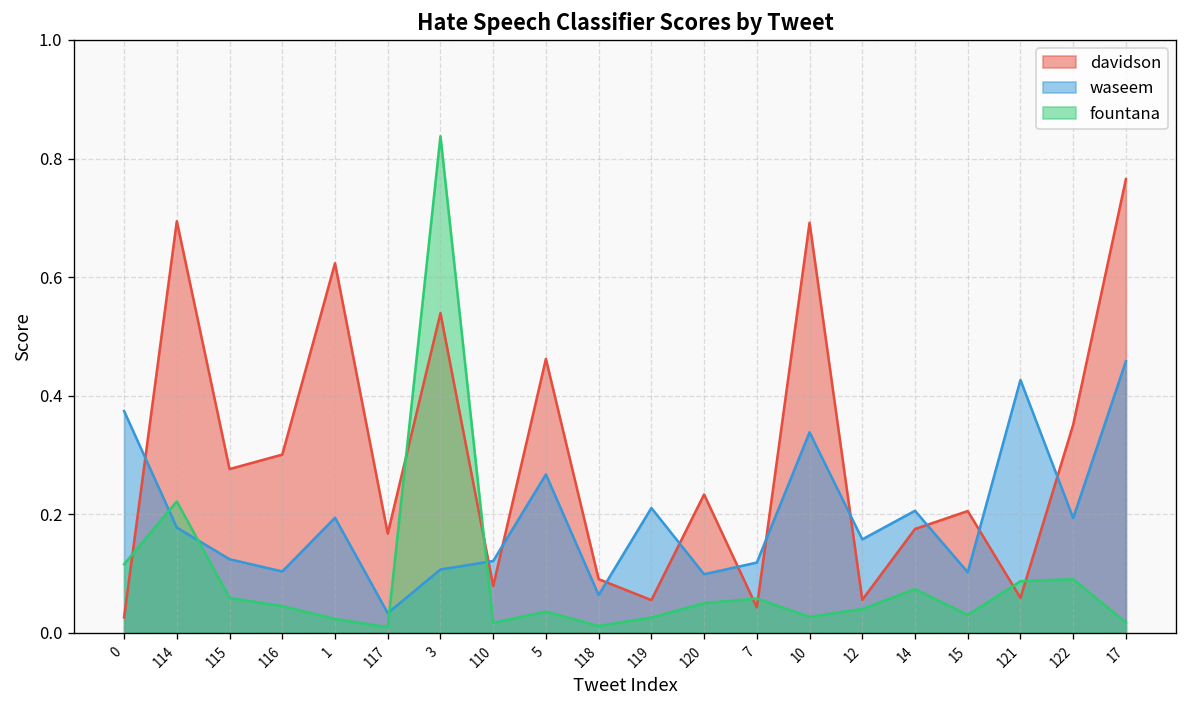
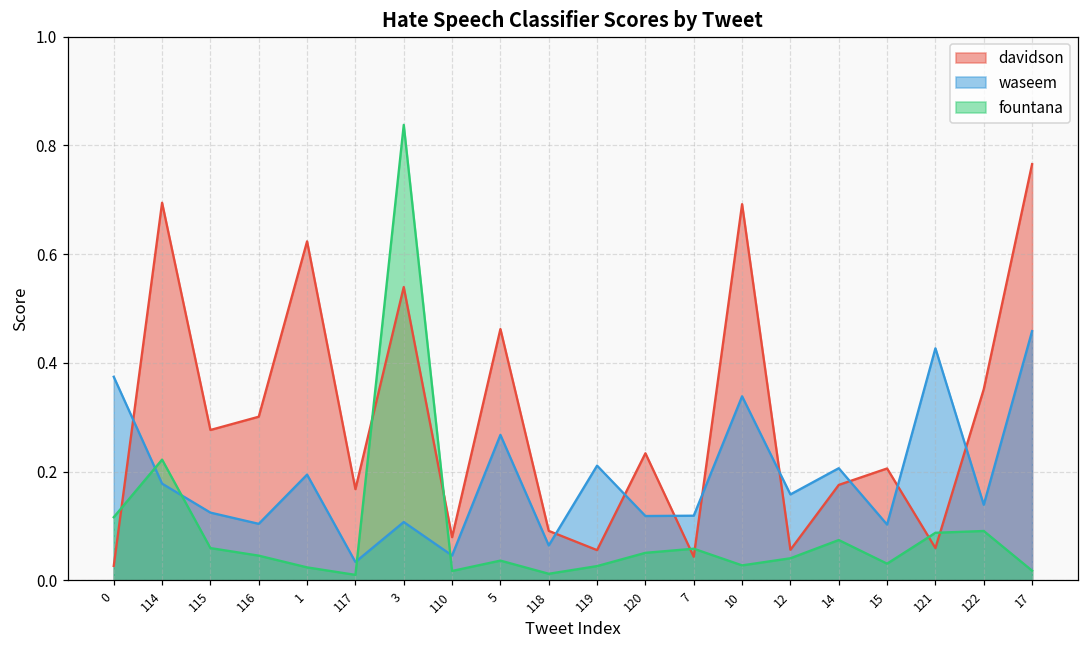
  {
    "davidson": {
      "0": 0.03,
      "114": 0.69,
      "115": 0.28,
      "116": 0.30,
      "1": 0.62,
      "117": 0.17,
      "3": 0.54,
      "110": 0.08,
      "5": 0.46,
      "118": 0.09,
      "119": 0.06,
      "120": 0.23,
      "7": 0.04,
      "10": 0.69,
      "12": 0.06,
      "14": 0.18,
      "15": 0.21,
      "121": 0.06,
      "122": 0.35,
      "17": 0.77
    },
    "waseem": {
      "0": 0.37,
      "114": 0.18,
      "115": 0.12,
      "116": 0.10,
      "1": 0.19,
      "117": 0.03,
      "3": 0.11,
-     "110": 0.12,
+     "110": 0.05,
      "5": 0.27,
      "118": 0.06,
      "119": 0.21,
-     "120": 0.10,
+     "120": 0.12,
      "7": 0.12,
      "10": 0.34,
      "12": 0.16,
      "14": 0.21,
      "15": 0.10,
      "121": 0.43,
-     "122": 0.19,
+     "122": 0.14,
      "17": 0.46
    },
    "fountana": {
      "0": 0.12,
      "114": 0.22,
      "115": 0.06,
      "116": 0.05,
      "1": 0.02,
      "117": 0.01,
      "3": 0.84,
      "110": 0.02,
      "5": 0.04,
      "118": 0.01,
      "119": 0.03,
      "120": 0.05,
      "7": 0.06,
      "10": 0.03,
      "12": 0.04,
      "14": 0.07,
      "15": 0.03,
      "121": 0.09,
      "122": 0.09,
      "17": 0.02
    }
  }
